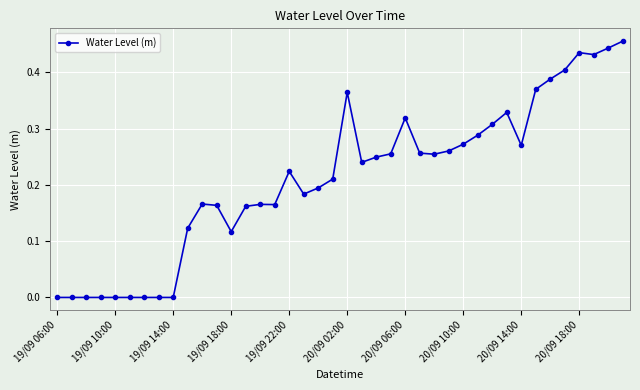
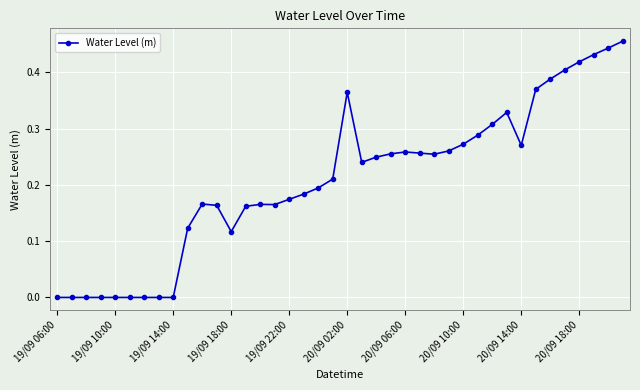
  {
    "19/09 06:00": 0.00,
    "19/09 10:00": 0.00,
    "19/09 14:00": 0.00,
    "19/09 18:00": 0.12,
-   "19/09 22:00": 0.22,
+   "19/09 22:00": 0.17,
    "20/09 02:00": 0.36,
-   "20/09 06:00": 0.32,
+   "20/09 06:00": 0.26,
    "20/09 10:00": 0.27,
    "20/09 14:00": 0.27,
-   "20/09 18:00": 0.44
+   "20/09 18:00": 0.42
  }
